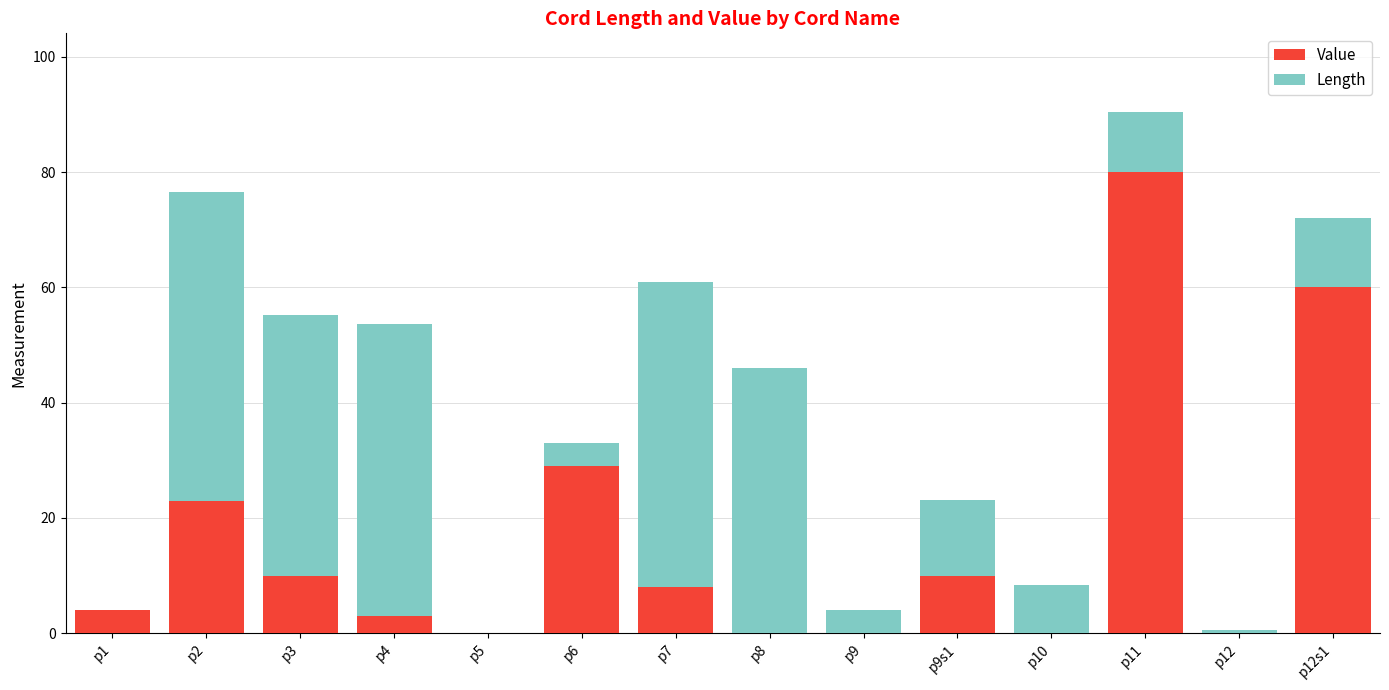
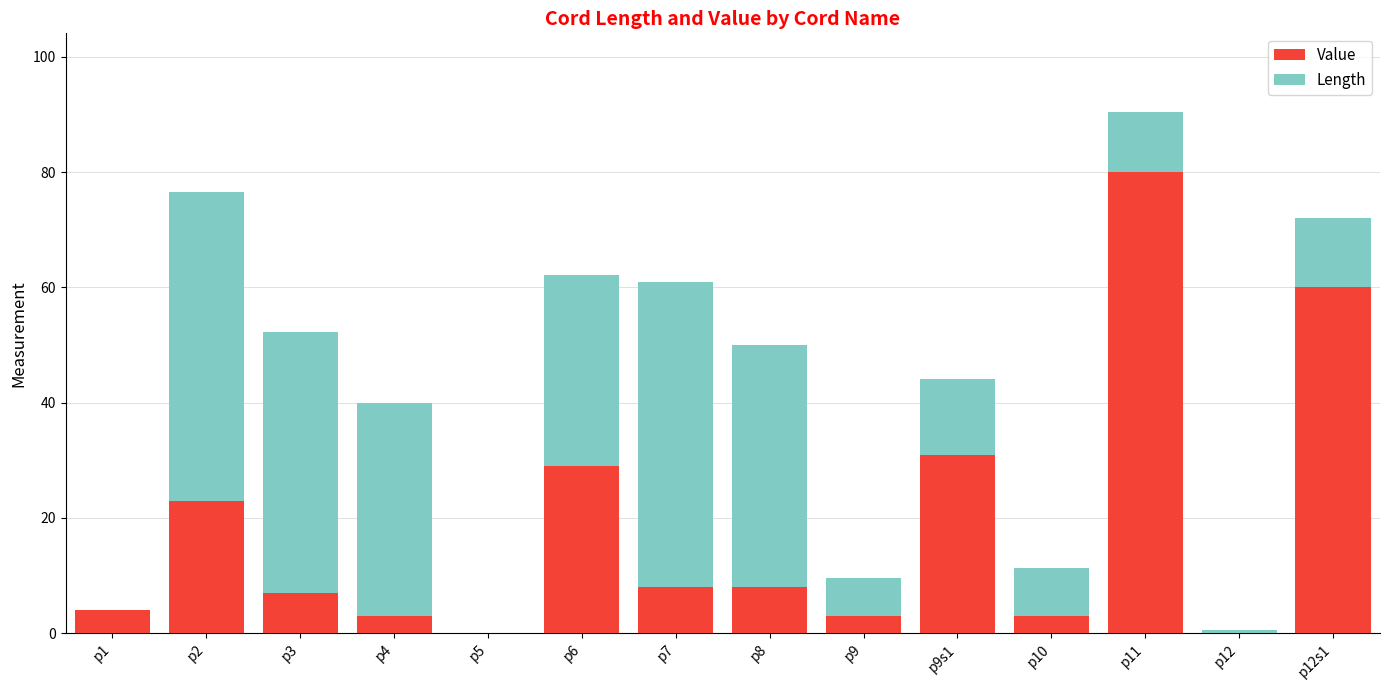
  {
    "Value": {
      "p1": 4,
      "p2": 23,
-     "p3": 10,
+     "p3": 7,
      "p4": 3,
      "p5": 0,
      "p6": 29,
      "p7": 8,
-     "p8": 0,
-     "p9": 0,
-     "p9s1": 10,
-     "p10": 0,
+     "p8": 8,
+     "p9": 3,
+     "p9s1": 31,
+     "p10": 3,
      "p11": 80,
      "p12": 0,
      "p12s1": 60
    },
    "Length": {
      "p1": 0,
      "p2": 54,
      "p3": 45,
-     "p4": 51,
+     "p4": 37,
      "p5": 0,
-     "p6": 4,
+     "p6": 33,
      "p7": 53,
-     "p8": 46,
-     "p9": 4,
+     "p8": 42,
+     "p9": 7,
      "p9s1": 13,
      "p10": 8,
      "p11": 11,
      "p12": 1,
      "p12s1": 12
    }
  }
